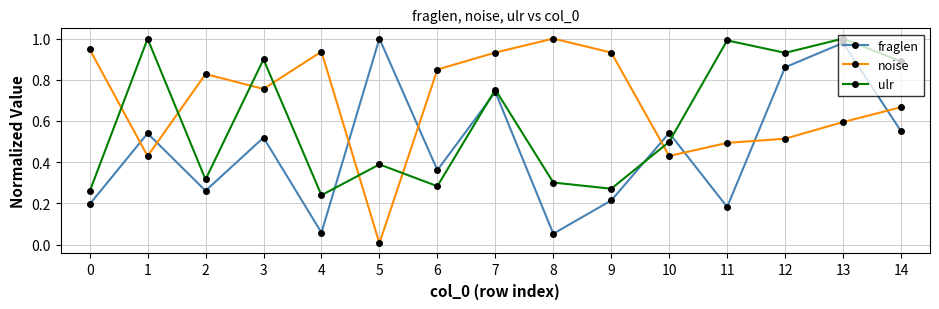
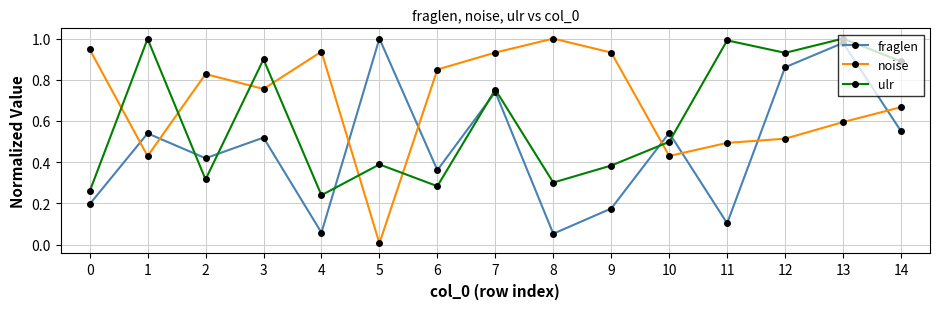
  {
    "fraglen": {
      "0": 0.20,
      "1": 0.54,
-     "2": 0.26,
+     "2": 0.42,
      "3": 0.52,
      "4": 0.06,
      "5": 1.00,
      "6": 0.36,
      "8": 0.05,
-     "9": 0.21,
+     "9": 0.18,
      "10": 0.54,
-     "11": 0.18,
+     "11": 0.10,
      "12": 0.86,
      "14": 0.55
    },
    "noise": {
      "0": 0.95,
      "1": 0.43,
      "2": 0.83,
      "3": 0.76,
      "4": 0.94,
      "5": 0.01,
      "6": 0.85,
      "7": 0.93,
      "8": 1.00,
      "9": 0.93,
      "10": 0.43,
      "11": 0.49,
      "12": 0.51,
      "13": 0.59,
      "14": 0.67
    },
    "ulr": {
      "0": 0.26,
      "1": 1.00,
      "2": 0.32,
      "3": 0.90,
      "4": 0.24,
      "5": 0.39,
      "6": 0.28,
      "8": 0.30,
-     "9": 0.27,
+     "9": 0.38,
      "10": 0.50,
      "11": 0.99,
      "12": 0.93
    }
  }
